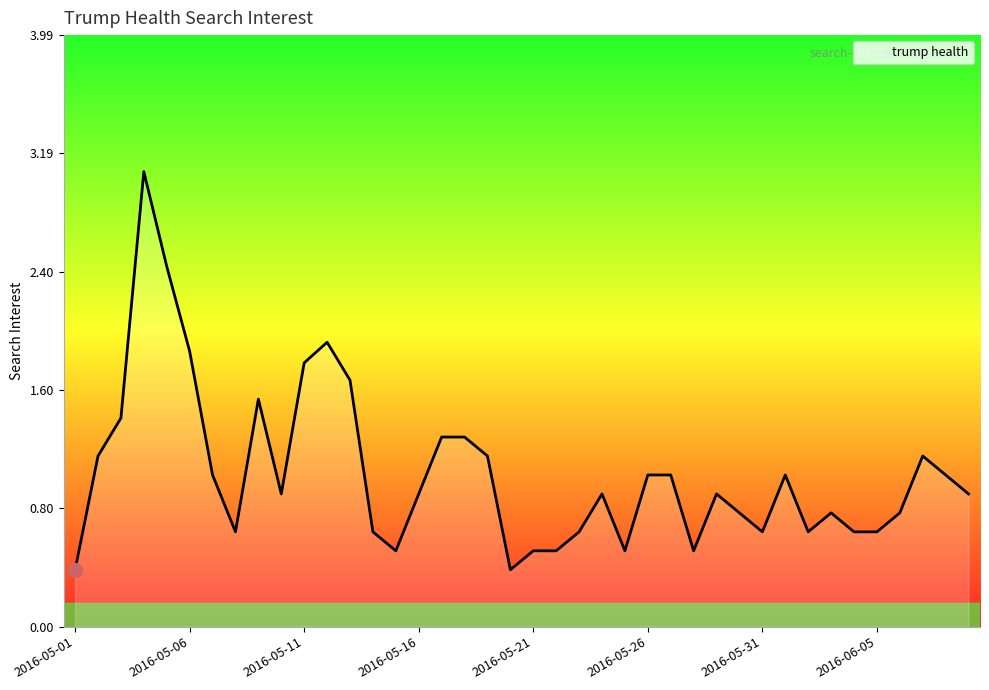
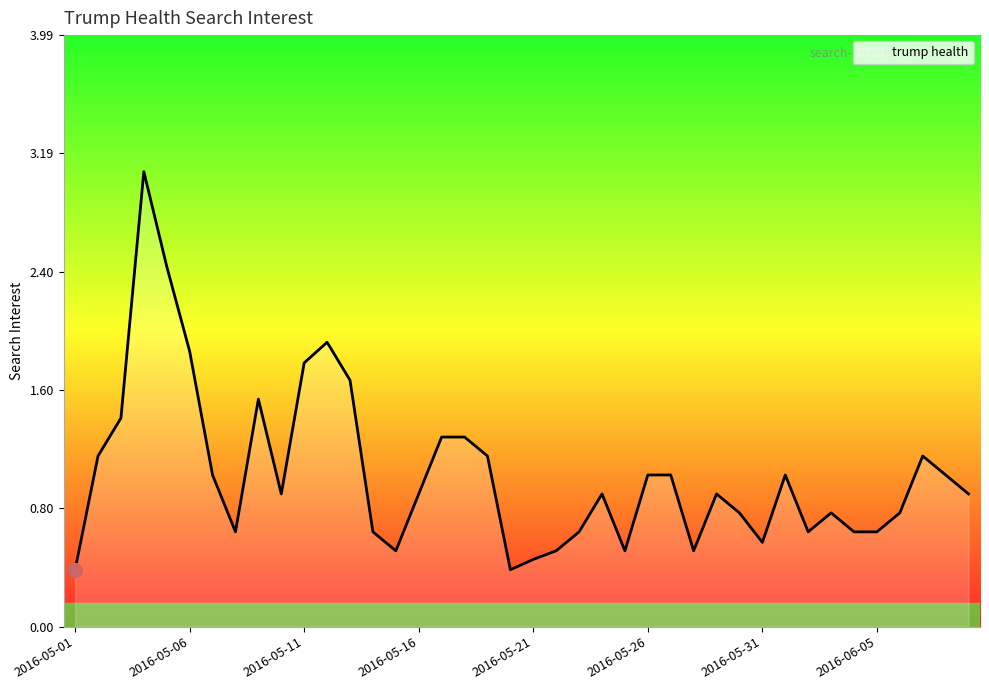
  {
    "trump health": {
      "2016-05-06": 1.86,
      "2016-05-11": 1.78,
      "2016-05-16": 0.90,
-     "2016-05-21": 0.51,
+     "2016-05-21": 0.45,
      "2016-05-26": 1.02,
-     "2016-05-31": 0.64,
+     "2016-05-31": 0.57,
      "2016-06-05": 0.64
    }
  }
